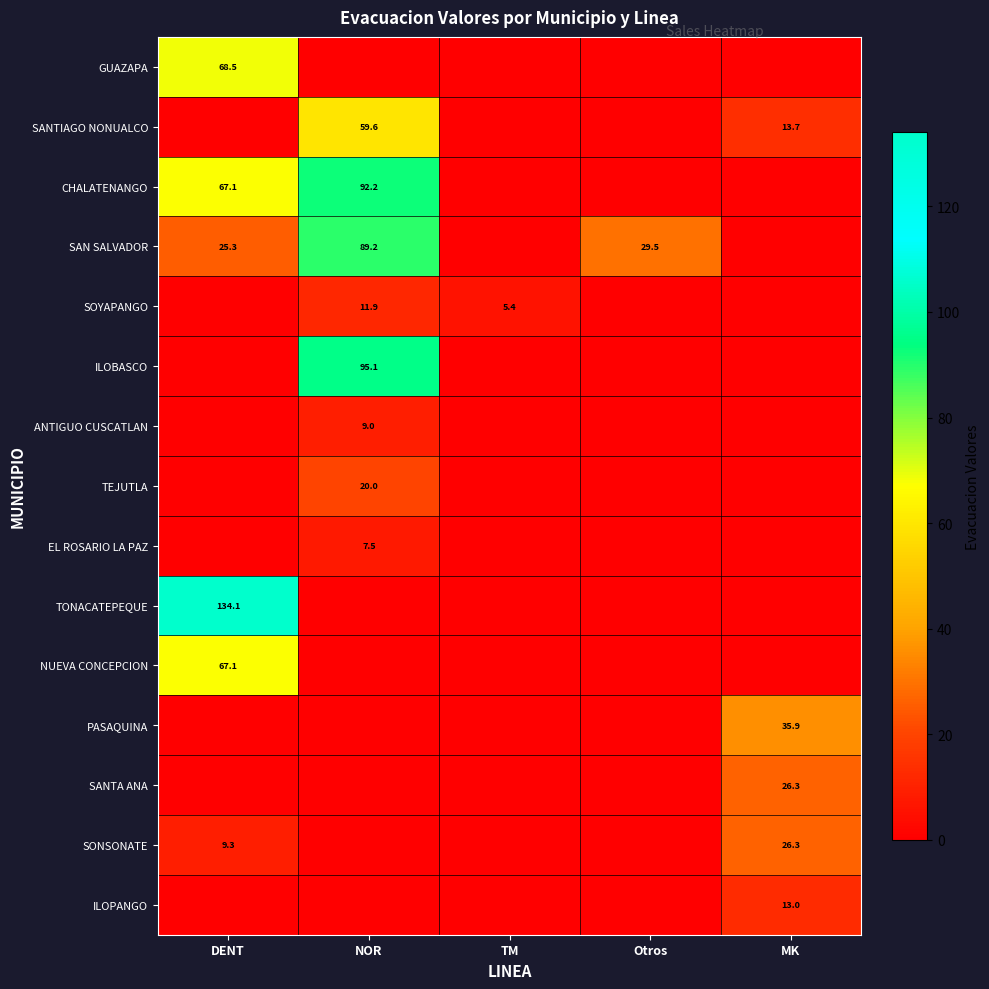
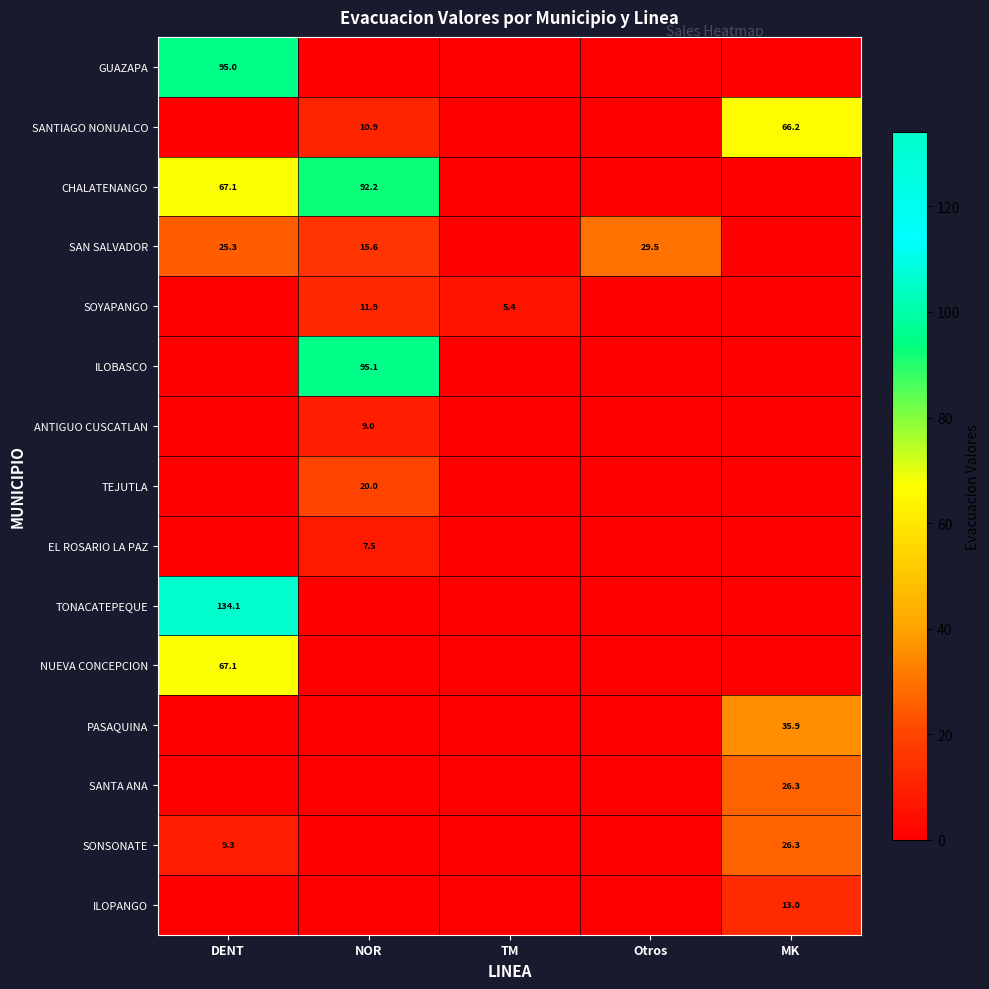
  {
    "GUAZAPA": {
-     "DENT": 68.5
+     "DENT": 95.0
    },
    "SANTIAGO NONUALCO": {
-     "NOR": 59.6,
-     "MK": 13.7
+     "NOR": 10.9,
+     "MK": 66.2
    },
    "CHALATENANGO": {
      "DENT": 67.1,
      "NOR": 92.2
    },
    "SAN SALVADOR": {
      "DENT": 25.3,
-     "NOR": 89.2,
+     "NOR": 15.6,
      "Otros": 29.5
    },
    "SOYAPANGO": {
      "NOR": 11.9,
      "TM": 5.4
    },
    "ILOBASCO": {
      "NOR": 95.1
    },
    "ANTIGUO CUSCATLAN": {
      "NOR": 9.0
    },
    "TEJUTLA": {
      "NOR": 20.0
    },
    "EL ROSARIO LA PAZ": {
      "NOR": 7.5
    },
    "TONACATEPEQUE": {
      "DENT": 134.1
    },
    "NUEVA CONCEPCION": {
      "DENT": 67.1
    },
    "PASAQUINA": {
      "MK": 35.9
    },
    "SANTA ANA": {
      "MK": 26.3
    },
    "SONSONATE": {
      "DENT": 9.3,
      "MK": 26.3
    },
    "ILOPANGO": {
      "MK": 13.0
    }
  }
